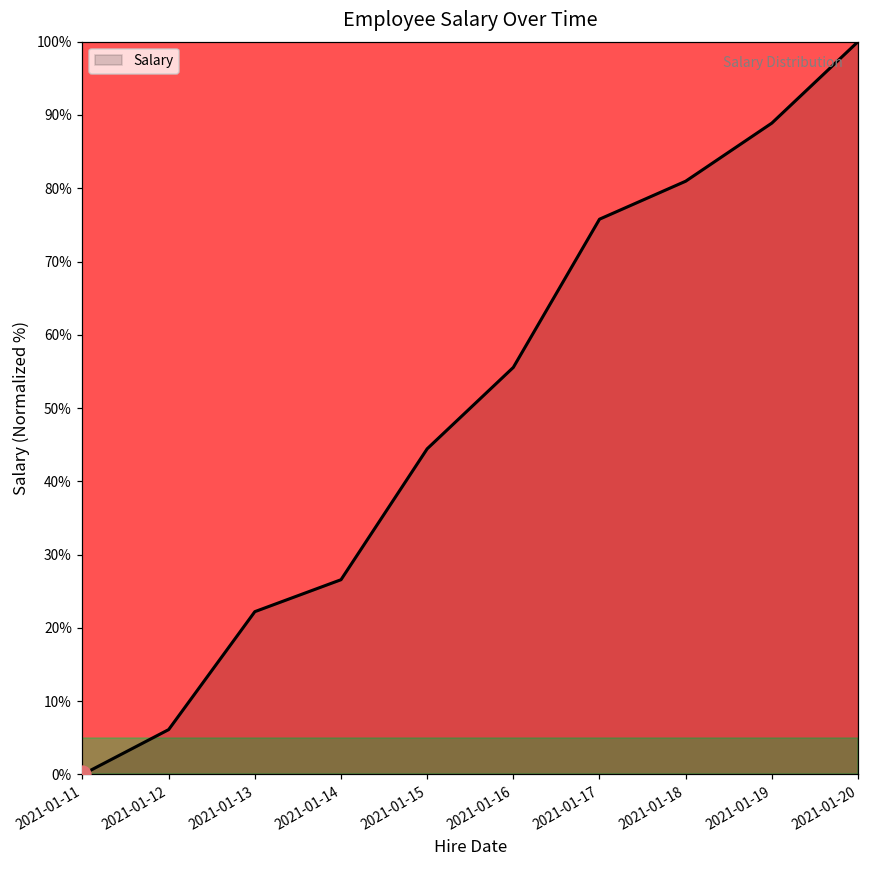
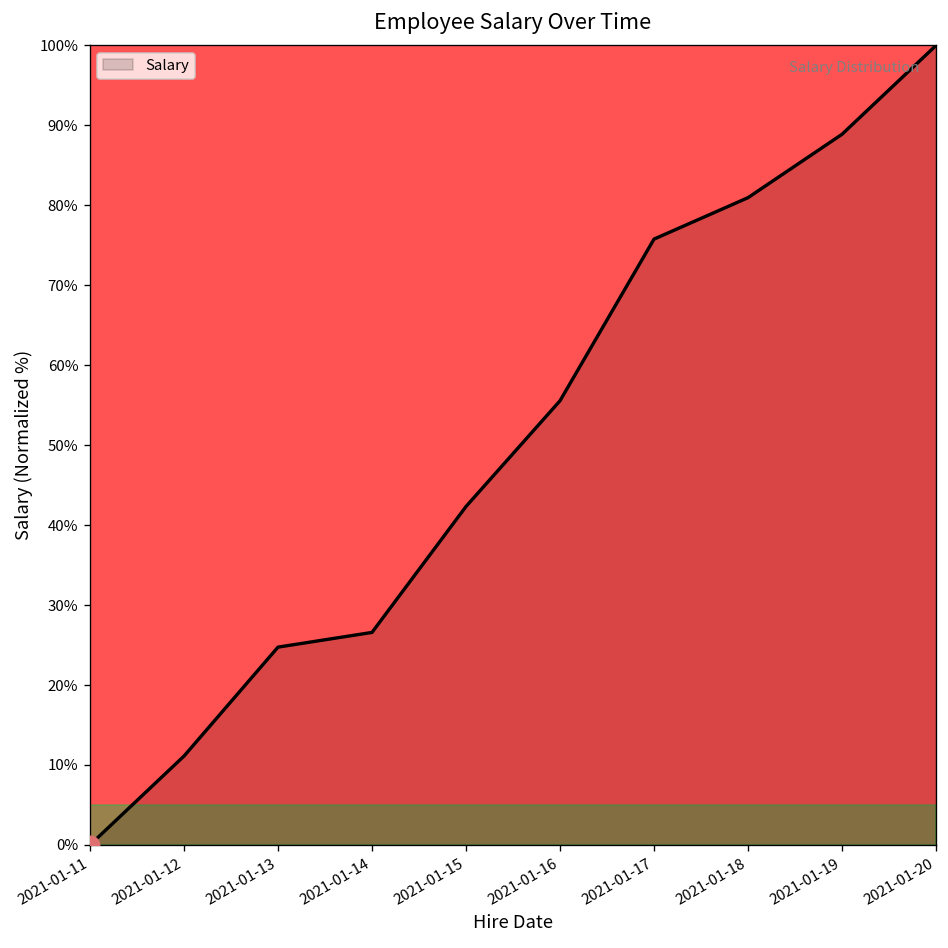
  {
    "Salary": {
-     "2021-01-12": "6%",
-     "2021-01-13": "22%",
+     "2021-01-12": "11%",
+     "2021-01-13": "25%",
      "2021-01-14": "27%",
-     "2021-01-15": "44%",
+     "2021-01-15": "42%",
      "2021-01-16": "56%",
      "2021-01-17": "76%",
      "2021-01-18": "81%",
      "2021-01-19": "89%",
      "2021-01-20": "100%"
    }
  }
